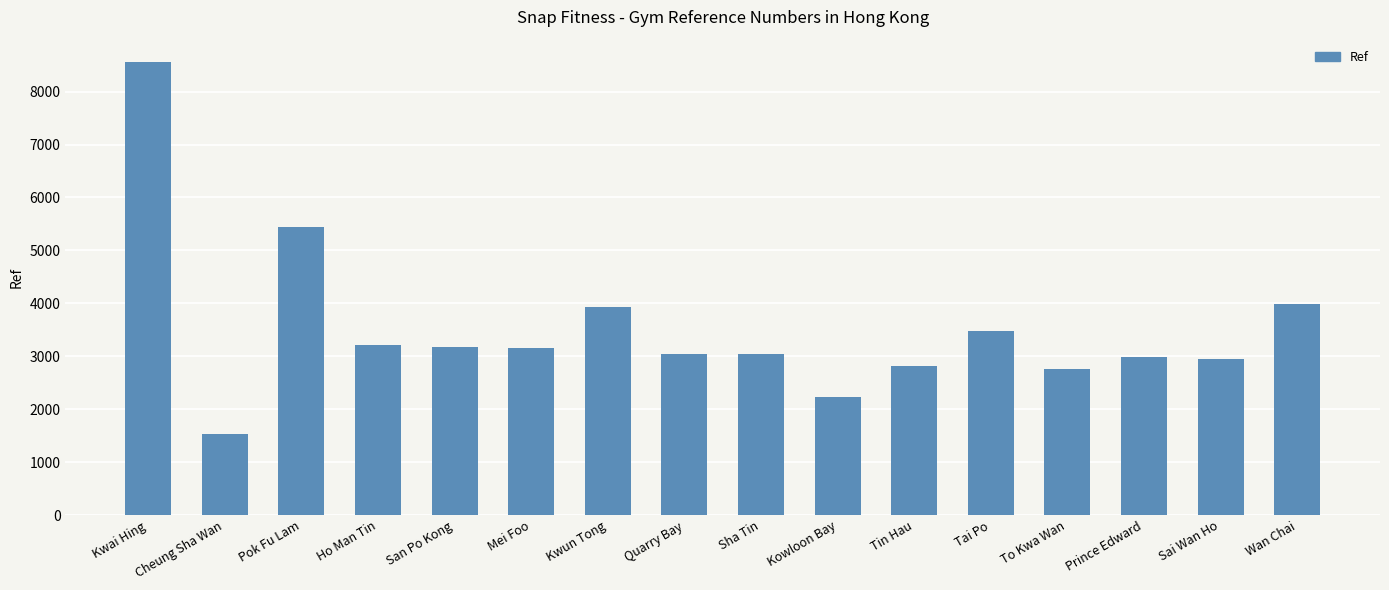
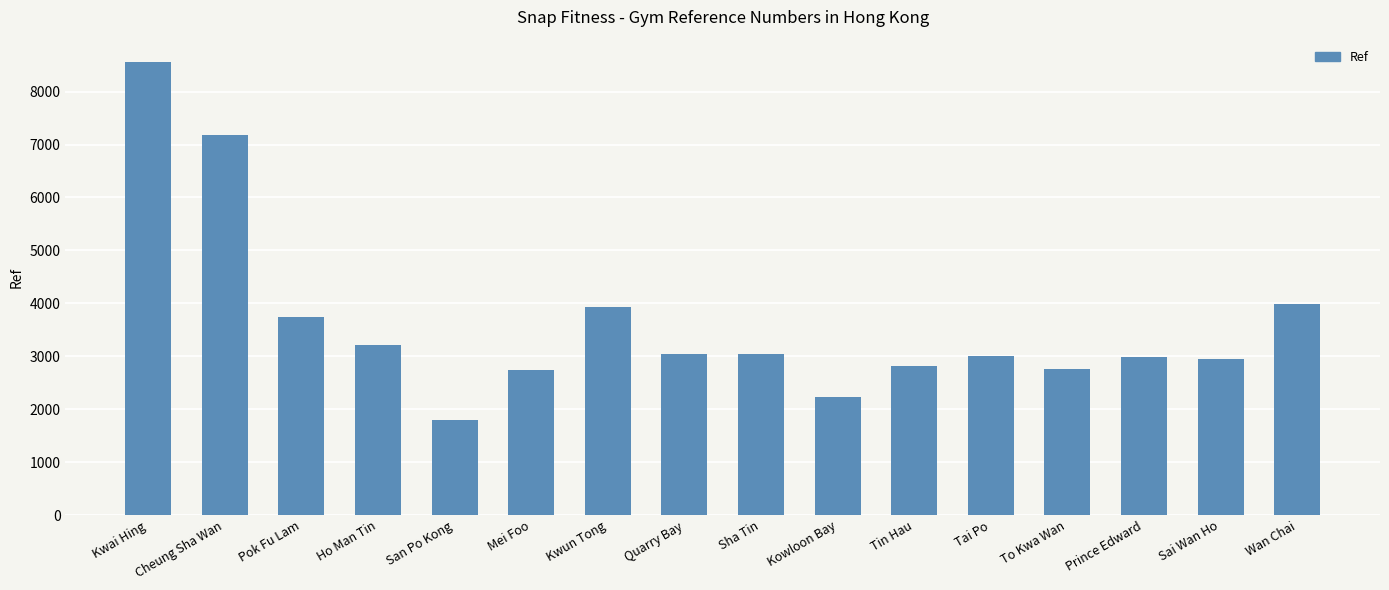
  {
    "Kwai Hing": 8600,
-   "Cheung Sha Wan": 1500,
-   "Pok Fu Lam": 5400,
+   "Cheung Sha Wan": 7200,
+   "Pok Fu Lam": 3700,
    "Ho Man Tin": 3200,
-   "San Po Kong": 3200,
-   "Mei Foo": 3200,
+   "San Po Kong": 1800,
+   "Mei Foo": 2700,
    "Kwun Tong": 3900,
    "Quarry Bay": 3000,
    "Sha Tin": 3000,
    "Kowloon Bay": 2200,
    "Tin Hau": 2800,
-   "Tai Po": 3500,
+   "Tai Po": 3000,
    "To Kwa Wan": 2800,
    "Prince Edward": 3000,
    "Sai Wan Ho": 2900,
    "Wan Chai": 4000
  }
